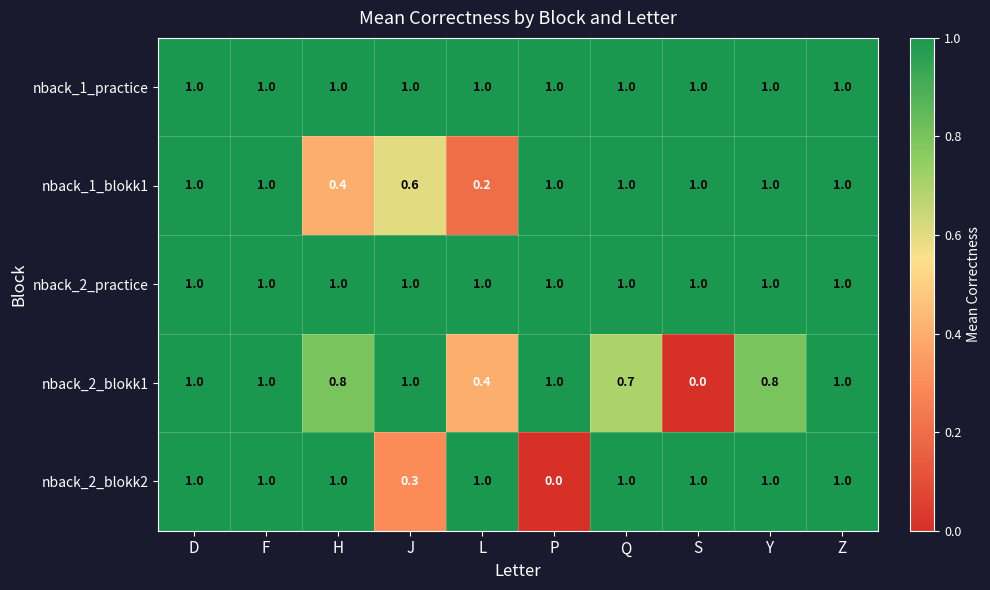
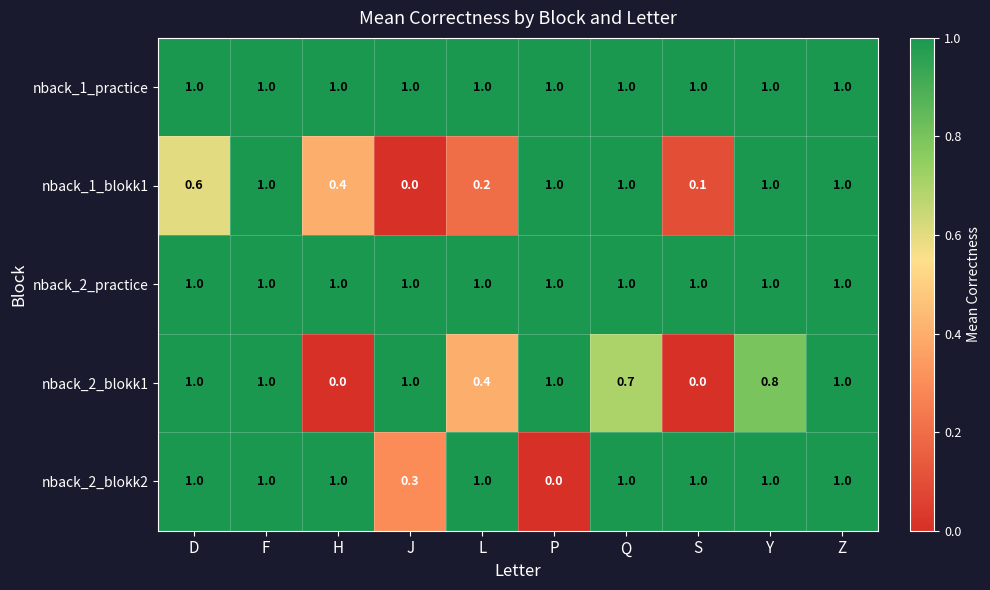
  {
    "nback_1_practice": {
      "D": 1.0,
      "F": 1.0,
      "H": 1.0,
      "J": 1.0,
      "L": 1.0,
      "P": 1.0,
      "Q": 1.0,
      "S": 1.0,
      "Y": 1.0,
      "Z": 1.0
    },
    "nback_1_blokk1": {
-     "D": 1.0,
+     "D": 0.6,
      "F": 1.0,
      "H": 0.4,
-     "J": 0.6,
+     "J": 0.0,
      "L": 0.2,
      "P": 1.0,
      "Q": 1.0,
-     "S": 1.0,
+     "S": 0.1,
      "Y": 1.0,
      "Z": 1.0
    },
    "nback_2_practice": {
      "D": 1.0,
      "F": 1.0,
      "H": 1.0,
      "J": 1.0,
      "L": 1.0,
      "P": 1.0,
      "Q": 1.0,
      "S": 1.0,
      "Y": 1.0,
      "Z": 1.0
    },
    "nback_2_blokk1": {
      "D": 1.0,
      "F": 1.0,
-     "H": 0.8,
+     "H": 0.0,
      "J": 1.0,
      "L": 0.4,
      "P": 1.0,
      "Q": 0.7,
      "S": 0.0,
      "Y": 0.8,
      "Z": 1.0
    },
    "nback_2_blokk2": {
      "D": 1.0,
      "F": 1.0,
      "H": 1.0,
      "J": 0.3,
      "L": 1.0,
      "P": 0.0,
      "Q": 1.0,
      "S": 1.0,
      "Y": 1.0,
      "Z": 1.0
    }
  }
